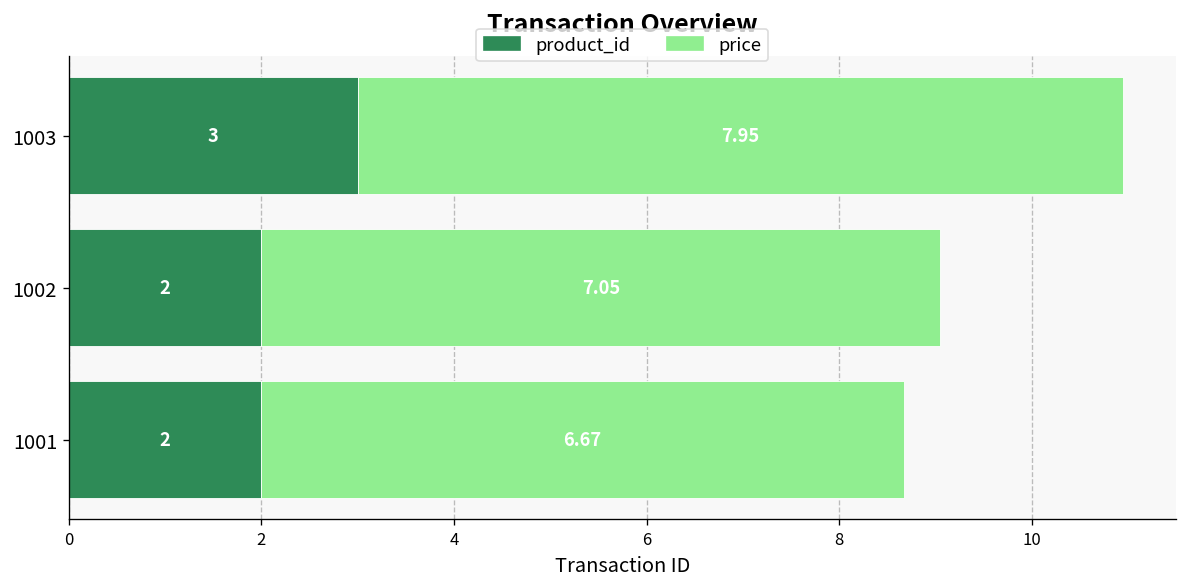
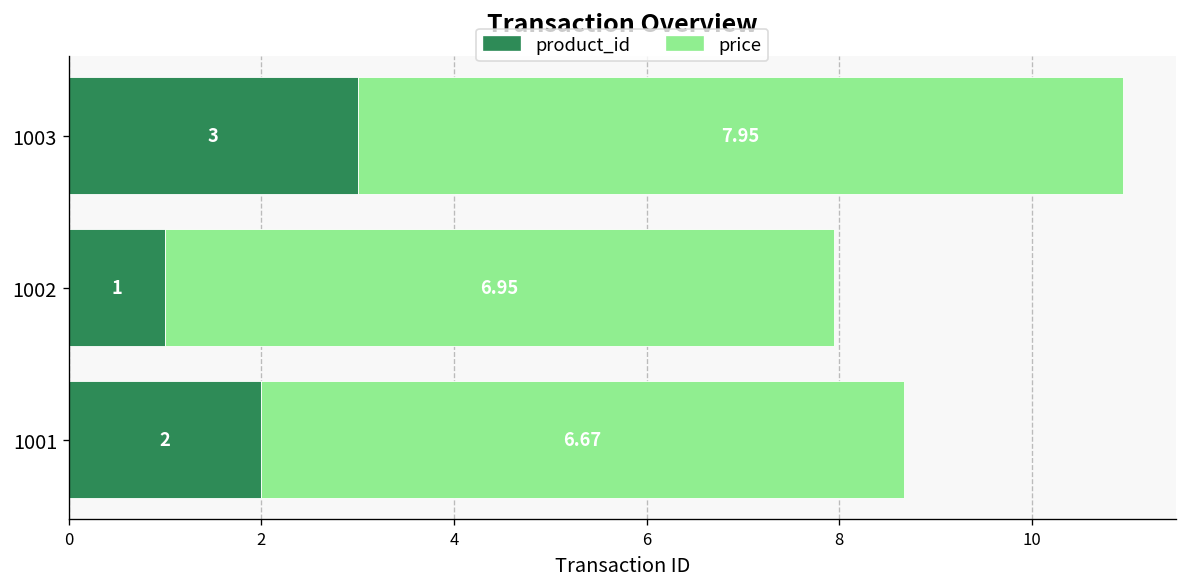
  {
    "product_id": {
      "1003": 3,
-     "1002": 2,
+     "1002": 1,
      "1001": 2
    },
    "price": {
      "1003": 7.95,
-     "1002": 7.05,
+     "1002": 6.95,
      "1001": 6.67
    }
  }
